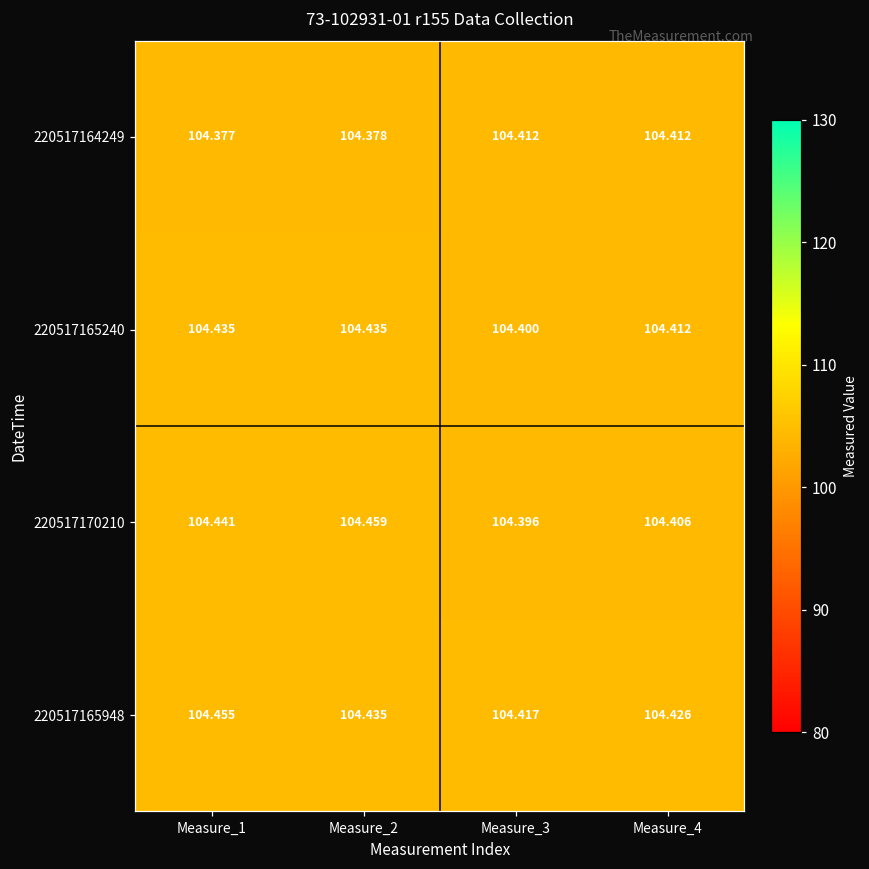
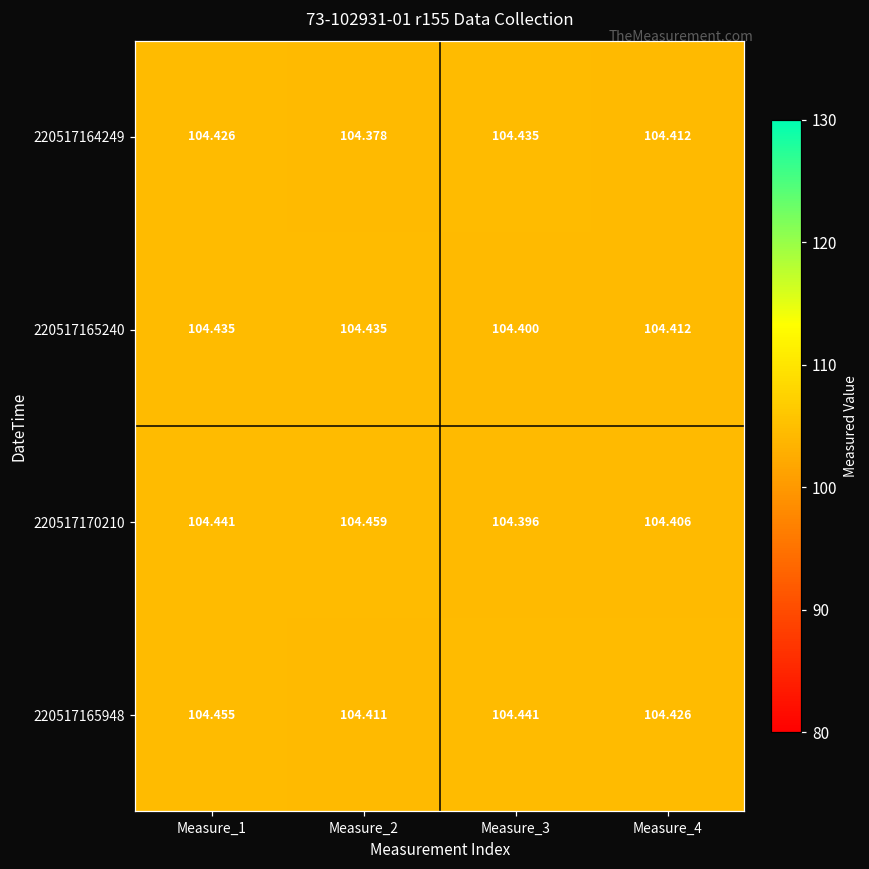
  {
    "220517164249": {
-     "Measure_1": 104.377,
+     "Measure_1": 104.426,
      "Measure_2": 104.378,
-     "Measure_3": 104.412,
+     "Measure_3": 104.435,
      "Measure_4": 104.412
    },
    "220517165240": {
      "Measure_1": 104.435,
      "Measure_2": 104.435,
      "Measure_3": 104.400,
      "Measure_4": 104.412
    },
    "220517170210": {
      "Measure_1": 104.441,
      "Measure_2": 104.459,
      "Measure_3": 104.396,
      "Measure_4": 104.406
    },
    "220517165948": {
      "Measure_1": 104.455,
-     "Measure_2": 104.435,
-     "Measure_3": 104.417,
+     "Measure_2": 104.411,
+     "Measure_3": 104.441,
      "Measure_4": 104.426
    }
  }
